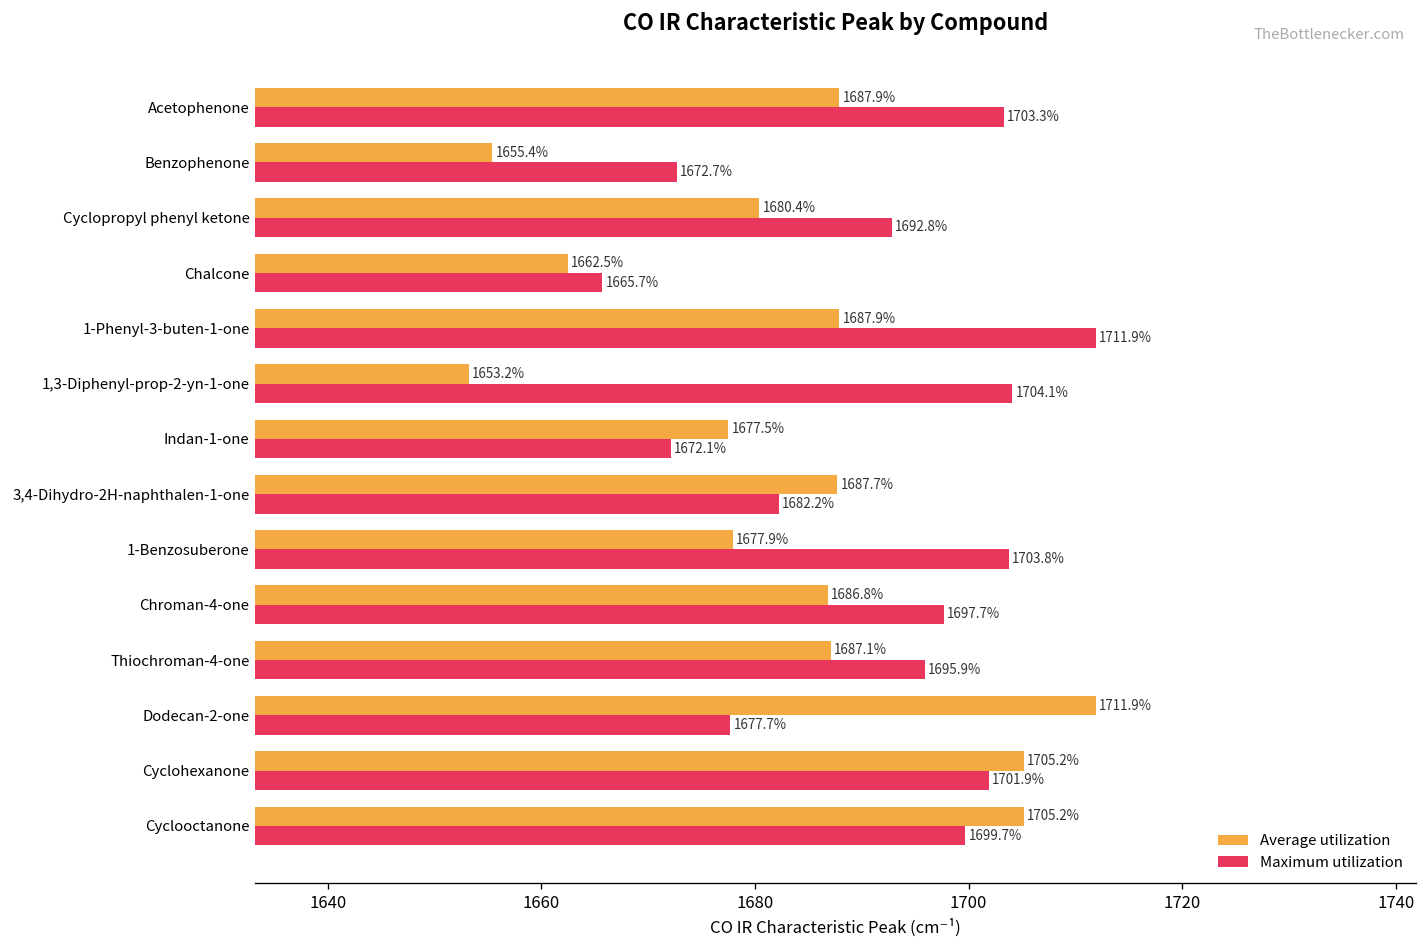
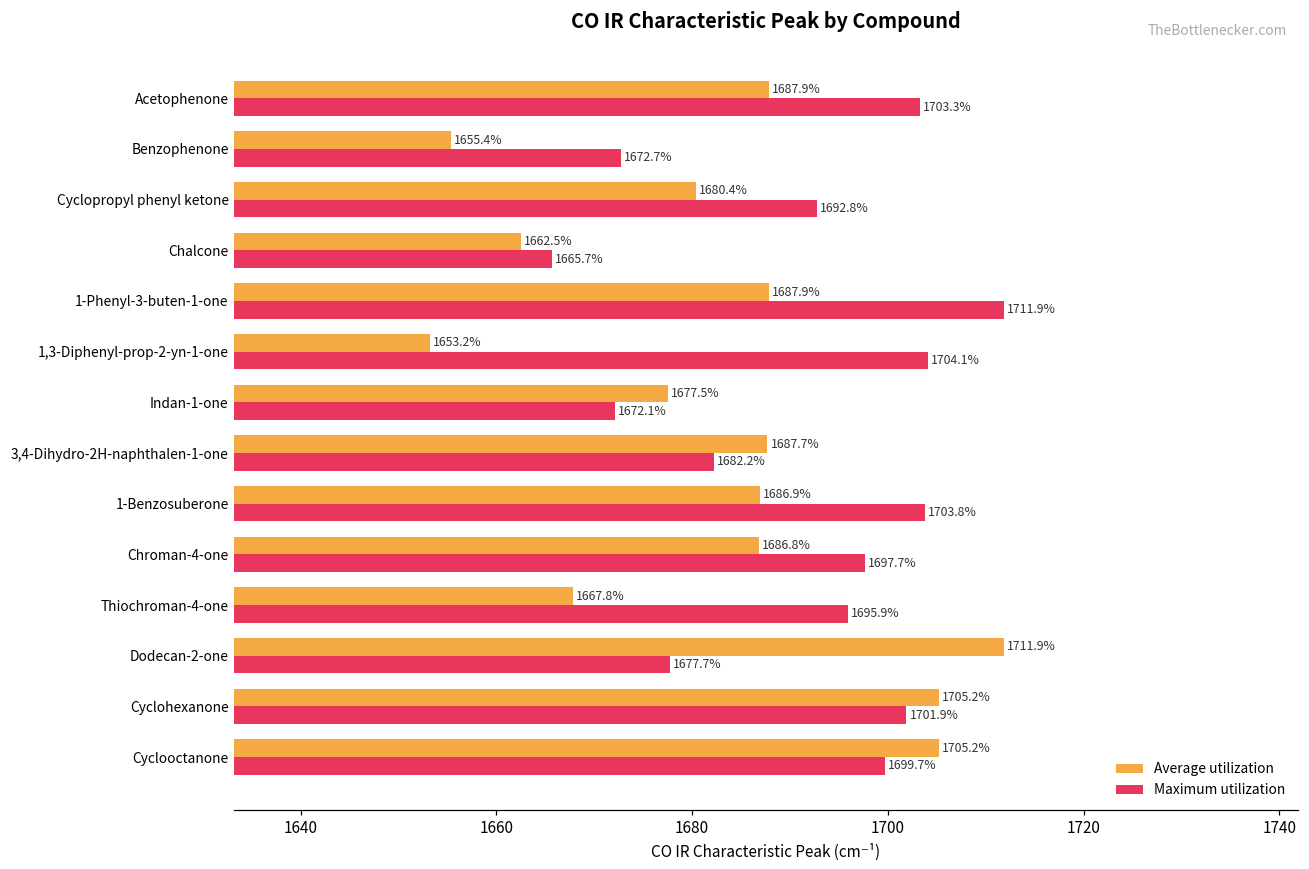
  {
    "Average utilization": {
      "Acetophenone": "1687.9%",
      "Benzophenone": "1655.4%",
      "Cyclopropyl phenyl ketone": "1680.4%",
      "Chalcone": "1662.5%",
      "1-Phenyl-3-buten-1-one": "1687.9%",
      "1,3-Diphenyl-prop-2-yn-1-one": "1653.2%",
      "Indan-1-one": "1677.5%",
      "3,4-Dihydro-2H-naphthalen-1-one": "1687.7%",
-     "1-Benzosuberone": "1677.9%",
+     "1-Benzosuberone": "1686.9%",
      "Chroman-4-one": "1686.8%",
-     "Thiochroman-4-one": "1687.1%",
+     "Thiochroman-4-one": "1667.8%",
      "Dodecan-2-one": "1711.9%",
      "Cyclohexanone": "1705.2%",
      "Cyclooctanone": "1705.2%"
    },
    "Maximum utilization": {
      "Acetophenone": "1703.3%",
      "Benzophenone": "1672.7%",
      "Cyclopropyl phenyl ketone": "1692.8%",
      "Chalcone": "1665.7%",
      "1-Phenyl-3-buten-1-one": "1711.9%",
      "1,3-Diphenyl-prop-2-yn-1-one": "1704.1%",
      "Indan-1-one": "1672.1%",
      "3,4-Dihydro-2H-naphthalen-1-one": "1682.2%",
      "1-Benzosuberone": "1703.8%",
      "Chroman-4-one": "1697.7%",
      "Thiochroman-4-one": "1695.9%",
      "Dodecan-2-one": "1677.7%",
      "Cyclohexanone": "1701.9%",
      "Cyclooctanone": "1699.7%"
    }
  }
